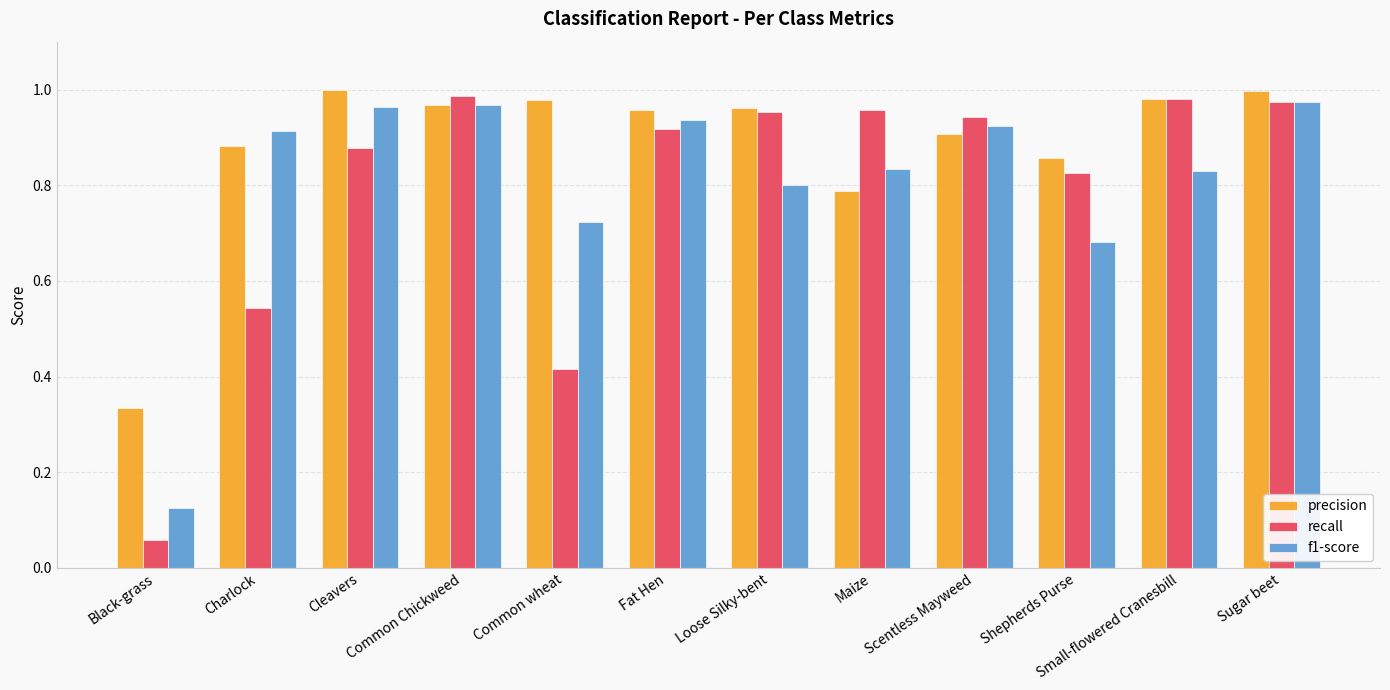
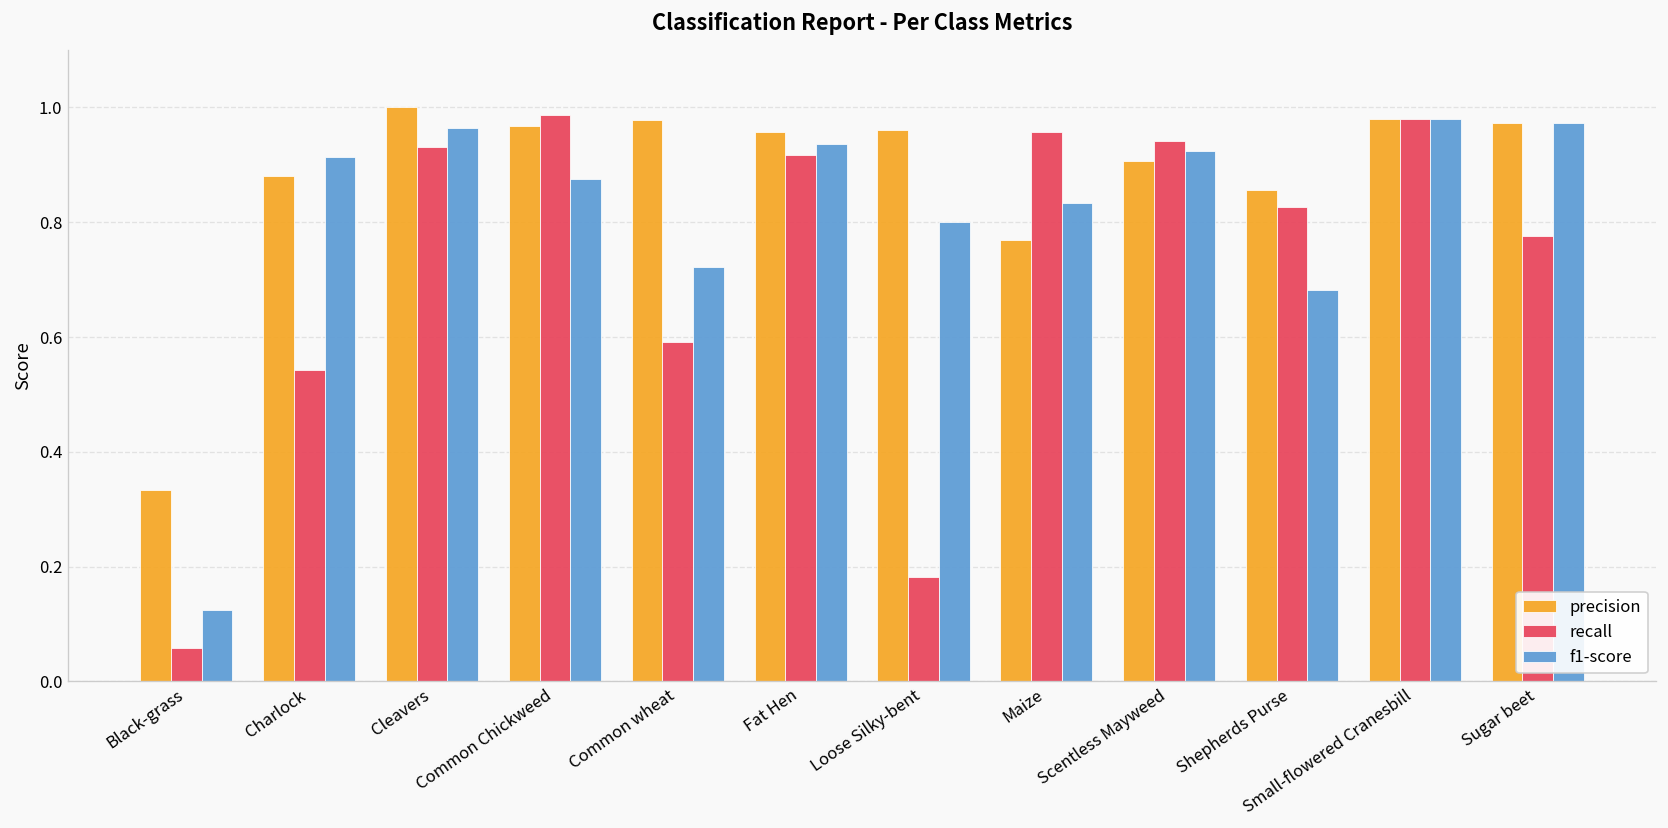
  {
    "precision": {
      "Black-grass": 0.33,
      "Charlock": 0.88,
      "Cleavers": 1.00,
      "Common Chickweed": 0.97,
      "Common wheat": 0.98,
      "Fat Hen": 0.96,
      "Loose Silky-bent": 0.96,
-     "Maize": 0.79,
+     "Maize": 0.77,
      "Scentless Mayweed": 0.91,
      "Shepherds Purse": 0.86,
      "Small-flowered Cranesbill": 0.98,
-     "Sugar beet": 1.00
+     "Sugar beet": 0.97
    },
    "recall": {
      "Black-grass": 0.06,
      "Charlock": 0.54,
-     "Cleavers": 0.88,
+     "Cleavers": 0.93,
      "Common Chickweed": 0.99,
-     "Common wheat": 0.41,
+     "Common wheat": 0.59,
      "Fat Hen": 0.92,
-     "Loose Silky-bent": 0.95,
+     "Loose Silky-bent": 0.18,
      "Maize": 0.96,
      "Scentless Mayweed": 0.94,
      "Shepherds Purse": 0.83,
      "Small-flowered Cranesbill": 0.98,
-     "Sugar beet": 0.97
+     "Sugar beet": 0.78
    },
    "f1-score": {
      "Black-grass": 0.13,
      "Charlock": 0.91,
      "Cleavers": 0.96,
-     "Common Chickweed": 0.97,
+     "Common Chickweed": 0.88,
      "Common wheat": 0.72,
      "Fat Hen": 0.94,
      "Loose Silky-bent": 0.80,
      "Maize": 0.83,
      "Scentless Mayweed": 0.92,
      "Shepherds Purse": 0.68,
-     "Small-flowered Cranesbill": 0.83,
+     "Small-flowered Cranesbill": 0.98,
      "Sugar beet": 0.97
    }
  }
